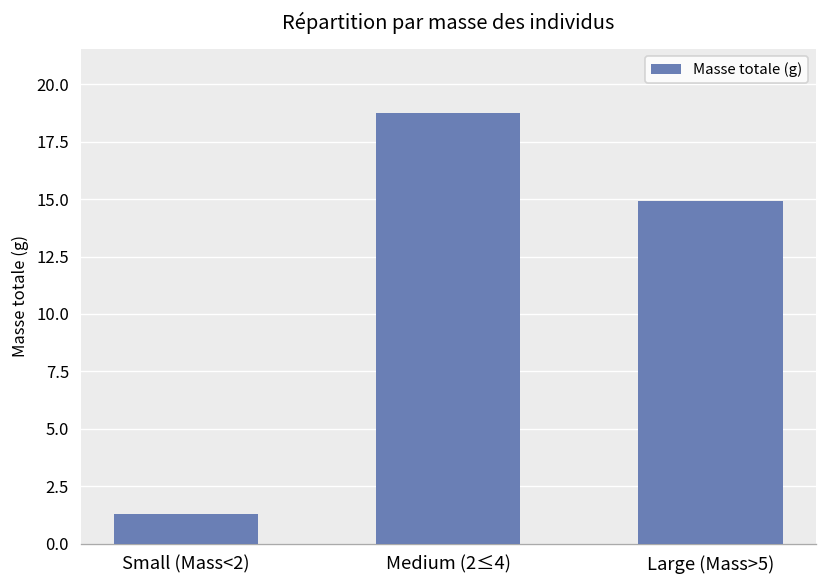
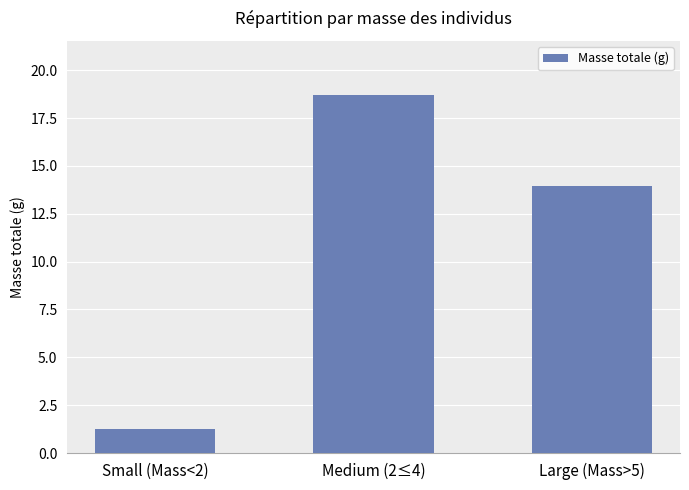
  {
    "Small (Mass<2)": 1.3,
    "Medium (2≤4)": 18.7,
-   "Large (Mass>5)": 14.9
+   "Large (Mass>5)": 14.0
  }
